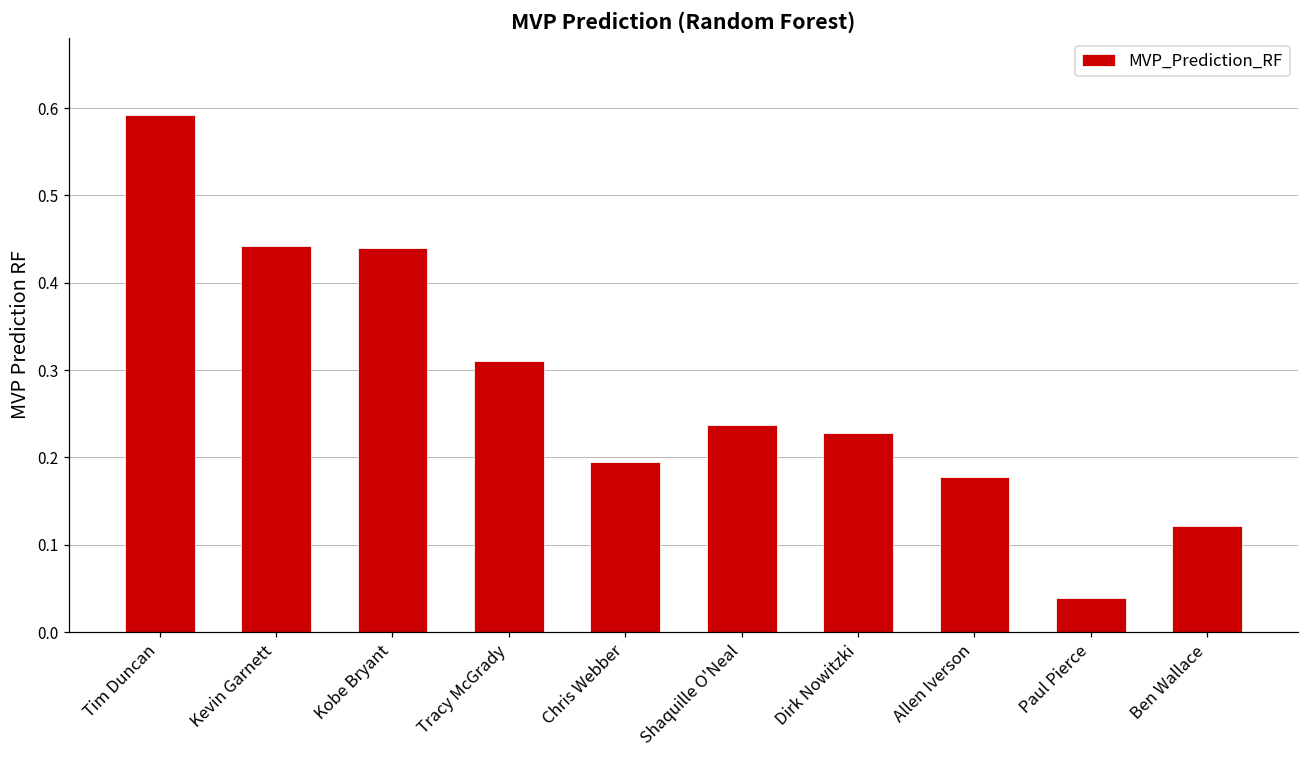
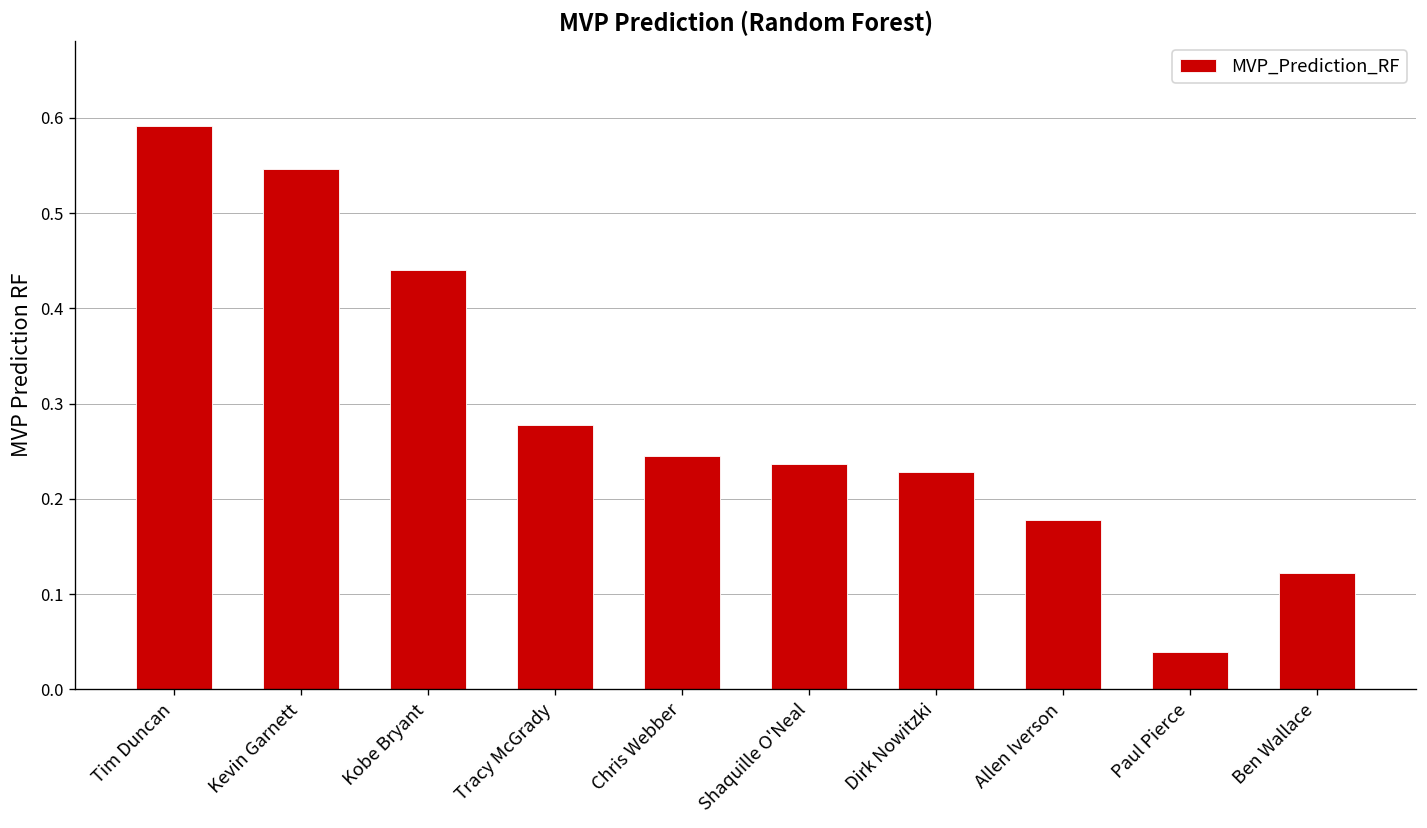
  {
    "Tim Duncan": 0.59,
-   "Kevin Garnett": 0.44,
+   "Kevin Garnett": 0.55,
    "Kobe Bryant": 0.44,
-   "Tracy McGrady": 0.31,
-   "Chris Webber": 0.20,
+   "Tracy McGrady": 0.28,
+   "Chris Webber": 0.25,
    "Shaquille O'Neal": 0.24,
    "Dirk Nowitzki": 0.23,
    "Allen Iverson": 0.18,
    "Paul Pierce": 0.04,
    "Ben Wallace": 0.12
  }
